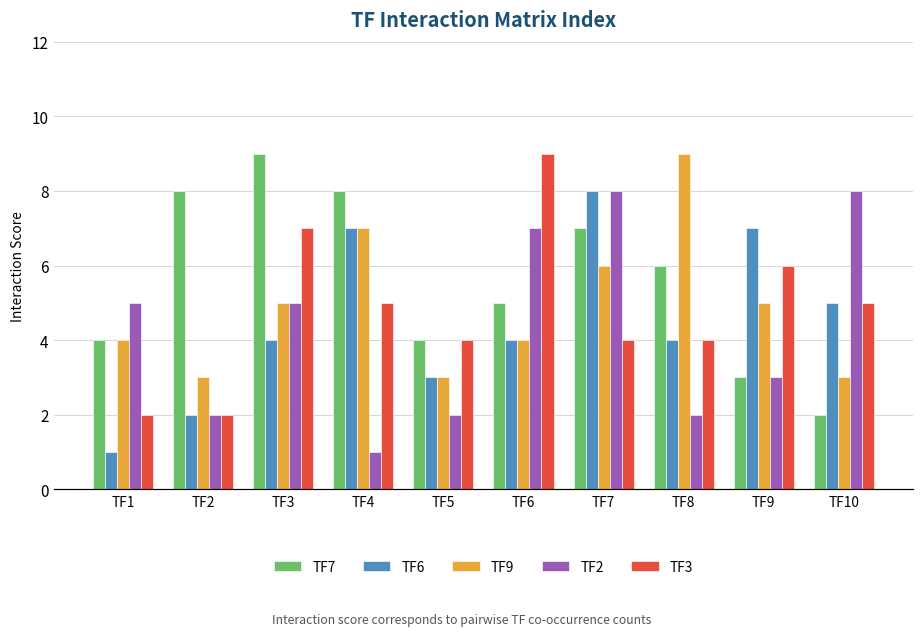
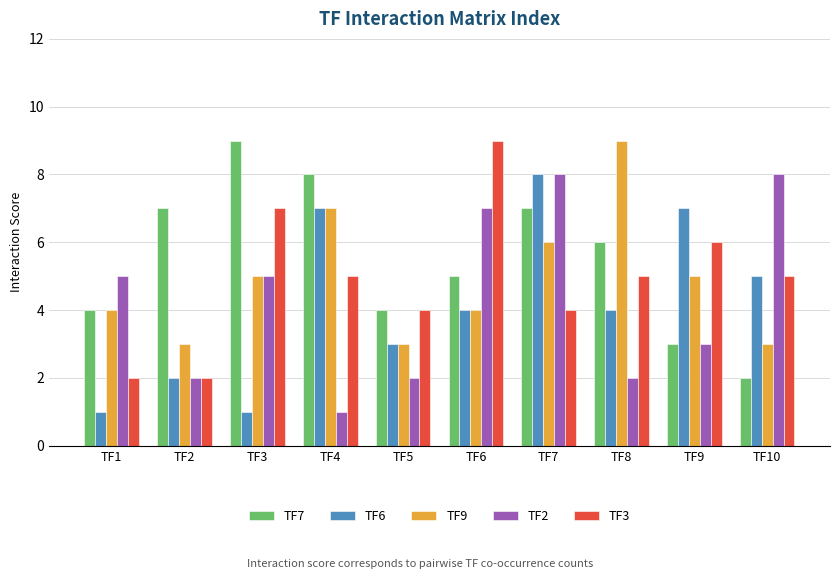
  {
    "TF7": {
      "TF1": 4,
-     "TF2": 8,
+     "TF2": 7,
      "TF3": 9,
      "TF4": 8,
      "TF5": 4,
      "TF6": 5,
      "TF7": 7,
      "TF8": 6,
      "TF9": 3,
      "TF10": 2
    },
    "TF6": {
      "TF1": 1,
      "TF2": 2,
-     "TF3": 4,
+     "TF3": 1,
      "TF4": 7,
      "TF5": 3,
      "TF6": 4,
      "TF7": 8,
      "TF8": 4,
      "TF9": 7,
      "TF10": 5
    },
    "TF9": {
      "TF1": 4,
      "TF2": 3,
      "TF3": 5,
      "TF4": 7,
      "TF5": 3,
      "TF6": 4,
      "TF7": 6,
      "TF8": 9,
      "TF9": 5,
      "TF10": 3
    },
    "TF2": {
      "TF1": 5,
      "TF2": 2,
      "TF3": 5,
      "TF4": 1,
      "TF5": 2,
      "TF6": 7,
      "TF7": 8,
      "TF8": 2,
      "TF9": 3,
      "TF10": 8
    },
    "TF3": {
      "TF1": 2,
      "TF2": 2,
      "TF3": 7,
      "TF4": 5,
      "TF5": 4,
      "TF6": 9,
      "TF7": 4,
-     "TF8": 4,
+     "TF8": 5,
      "TF9": 6,
      "TF10": 5
    }
  }
